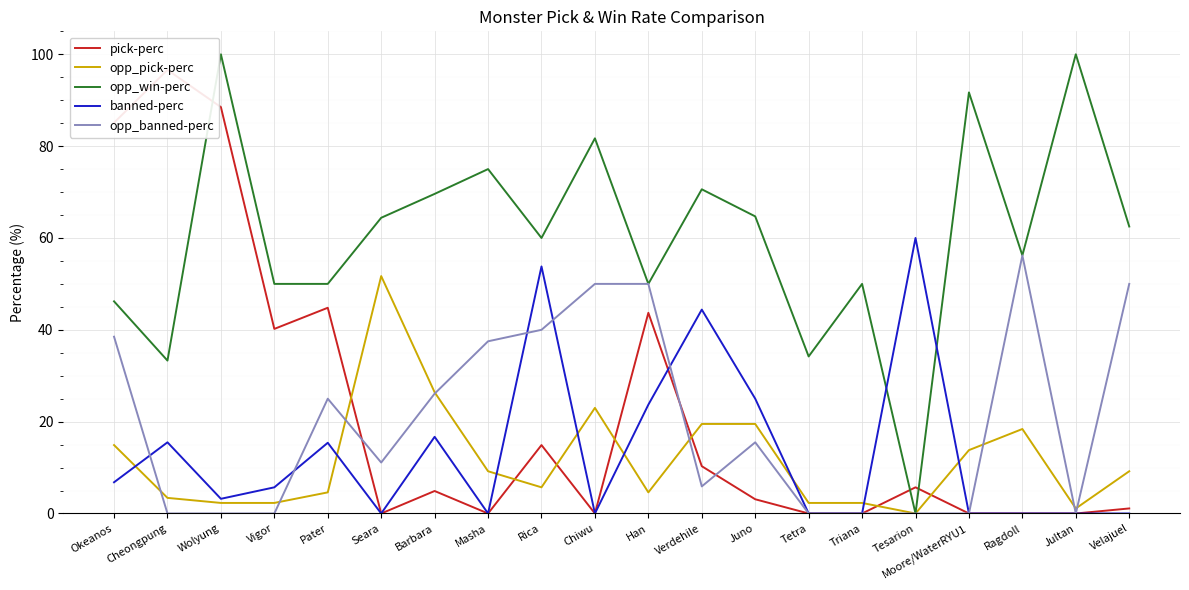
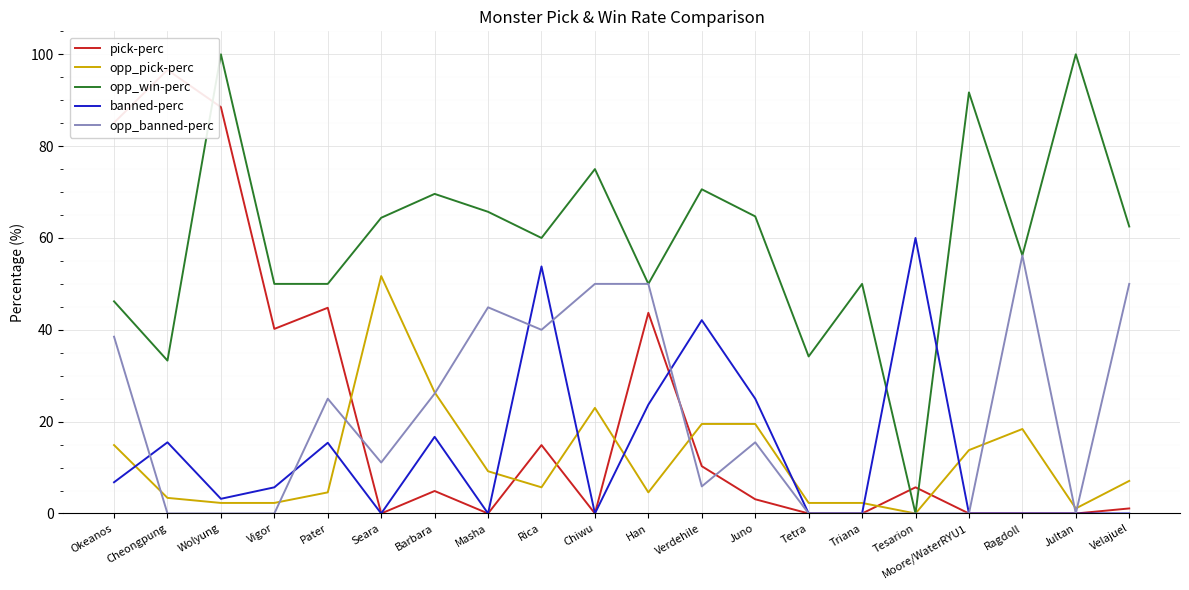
  {
    "pick-perc": {
      "Wolyung": 89,
      "Vigor": 40,
      "Pater": 45,
      "Barbara": 5,
      "Rica": 15,
      "Han": 44,
      "Verdehile": 10,
      "Juno": 3,
      "Tesarion": 6,
      "Velajuel": 1
    },
    "opp_pick-perc": {
      "Okeanos": 15,
      "Cheongpung": 3,
      "Wolyung": 2,
      "Vigor": 2,
      "Pater": 5,
      "Seara": 52,
      "Masha": 9,
      "Rica": 6,
      "Chiwu": 23,
      "Han": 5,
      "Verdehile": 20,
      "Juno": 20,
      "Tetra": 2,
      "Triana": 2,
      "Moore/WaterRYU1": 14,
      "Ragdoll": 18,
      "Jultan": 1,
-     "Velajuel": 9
+     "Velajuel": 7
    },
    "opp_win-perc": {
      "Okeanos": 46,
      "Cheongpung": 33,
      "Wolyung": 100,
      "Vigor": 50,
      "Pater": 50,
      "Seara": 64,
      "Barbara": 70,
-     "Masha": 75,
+     "Masha": 66,
      "Rica": 60,
-     "Chiwu": 82,
+     "Chiwu": 75,
      "Verdehile": 71,
      "Juno": 65,
      "Tetra": 34,
      "Triana": 50,
      "Moore/WaterRYU1": 92,
      "Jultan": 100,
      "Velajuel": 63
    },
    "banned-perc": {
      "Okeanos": 7,
      "Cheongpung": 16,
      "Wolyung": 3,
      "Vigor": 6,
      "Pater": 15,
      "Barbara": 17,
      "Rica": 54,
      "Han": 24,
-     "Verdehile": 44,
+     "Verdehile": 42,
      "Juno": 25,
      "Tesarion": 60,
      "Velajuel": 0
    },
    "opp_banned-perc": {
      "Okeanos": 39,
      "Cheongpung": 0,
      "Wolyung": 0,
      "Vigor": 0,
      "Pater": 25,
      "Seara": 11,
-     "Masha": 38,
+     "Masha": 45,
      "Rica": 40,
      "Chiwu": 50,
      "Verdehile": 6,
      "Juno": 16,
      "Velajuel": 50
    }
  }
